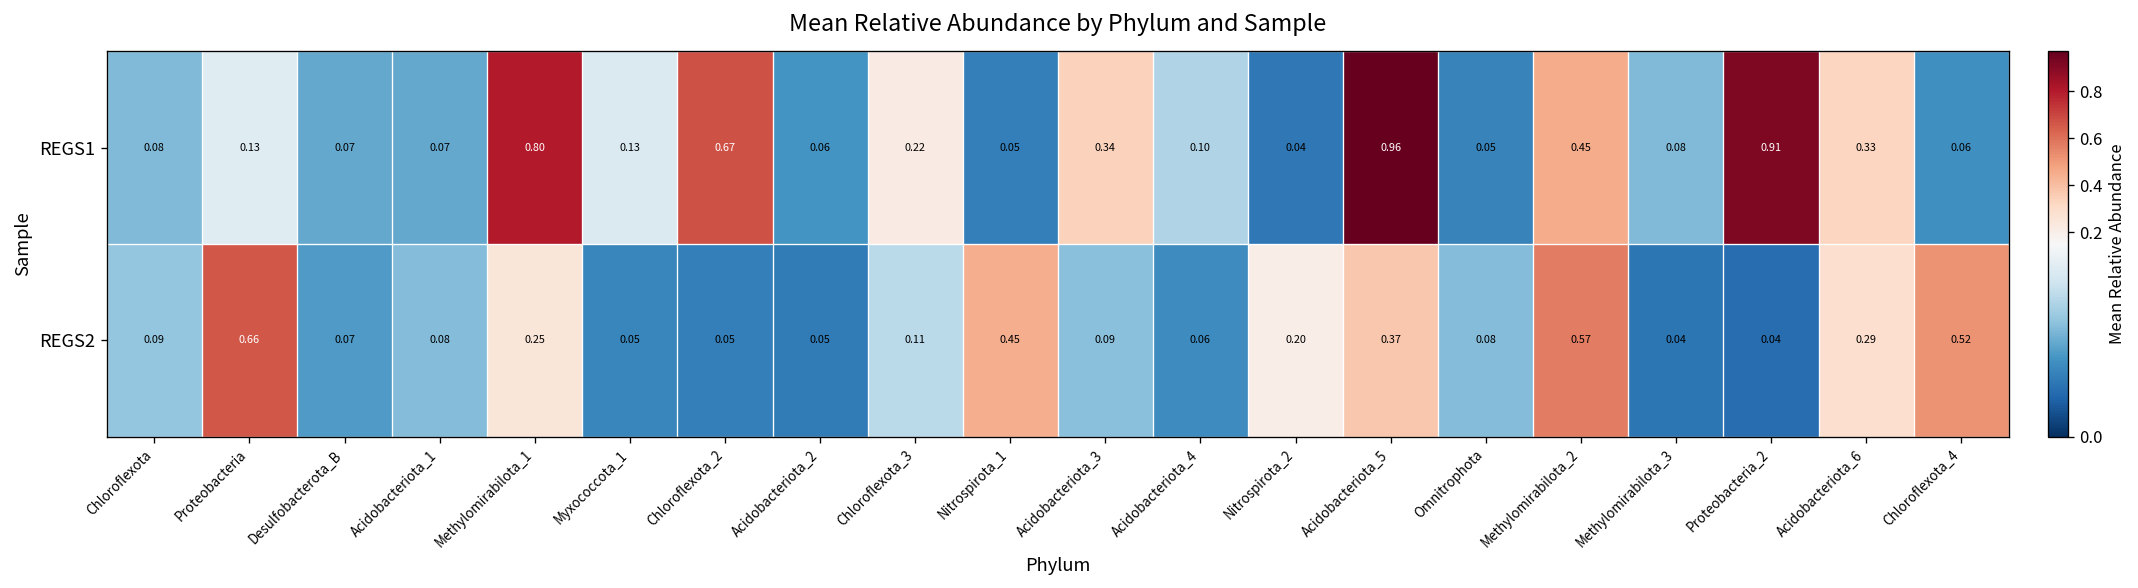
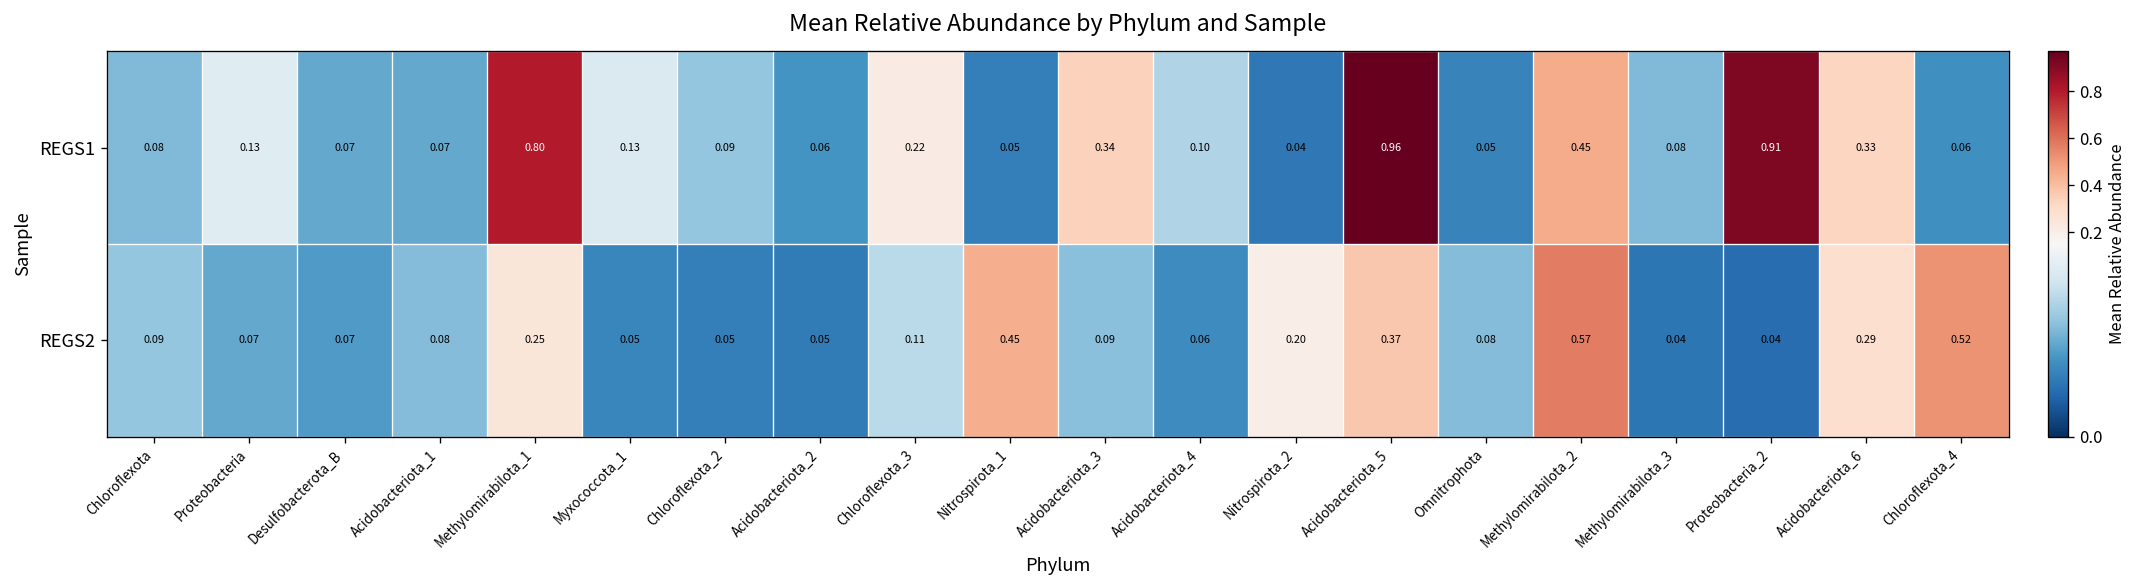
  {
    "REGS1": {
      "Chloroflexota": 0.08,
      "Proteobacteria": 0.13,
      "Desulfobacterota_B": 0.07,
      "Acidobacteriota_1": 0.07,
      "Methylomirabilota_1": 0.80,
      "Myxococcota_1": 0.13,
-     "Chloroflexota_2": 0.67,
+     "Chloroflexota_2": 0.09,
      "Acidobacteriota_2": 0.06,
      "Chloroflexota_3": 0.22,
      "Nitrospirota_1": 0.05,
      "Acidobacteriota_3": 0.34,
      "Acidobacteriota_4": 0.10,
      "Nitrospirota_2": 0.04,
      "Acidobacteriota_5": 0.96,
      "Omnitrophota": 0.05,
      "Methylomirabilota_2": 0.45,
      "Methylomirabilota_3": 0.08,
      "Proteobacteria_2": 0.91,
      "Acidobacteriota_6": 0.33,
      "Chloroflexota_4": 0.06
    },
    "REGS2": {
      "Chloroflexota": 0.09,
-     "Proteobacteria": 0.66,
+     "Proteobacteria": 0.07,
      "Desulfobacterota_B": 0.07,
      "Acidobacteriota_1": 0.08,
      "Methylomirabilota_1": 0.25,
      "Myxococcota_1": 0.05,
      "Chloroflexota_2": 0.05,
      "Acidobacteriota_2": 0.05,
      "Chloroflexota_3": 0.11,
      "Nitrospirota_1": 0.45,
      "Acidobacteriota_3": 0.09,
      "Acidobacteriota_4": 0.06,
      "Nitrospirota_2": 0.20,
      "Acidobacteriota_5": 0.37,
      "Omnitrophota": 0.08,
      "Methylomirabilota_2": 0.57,
      "Methylomirabilota_3": 0.04,
      "Proteobacteria_2": 0.04,
      "Acidobacteriota_6": 0.29,
      "Chloroflexota_4": 0.52
    }
  }
